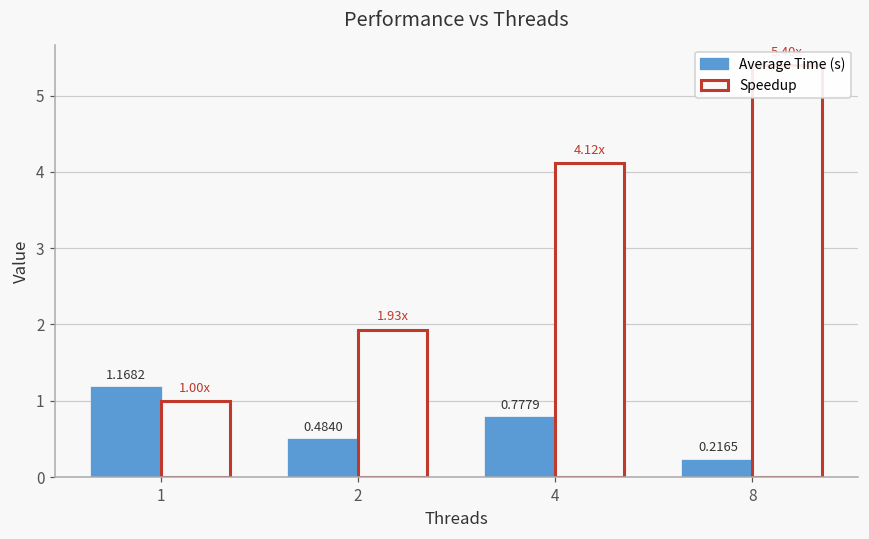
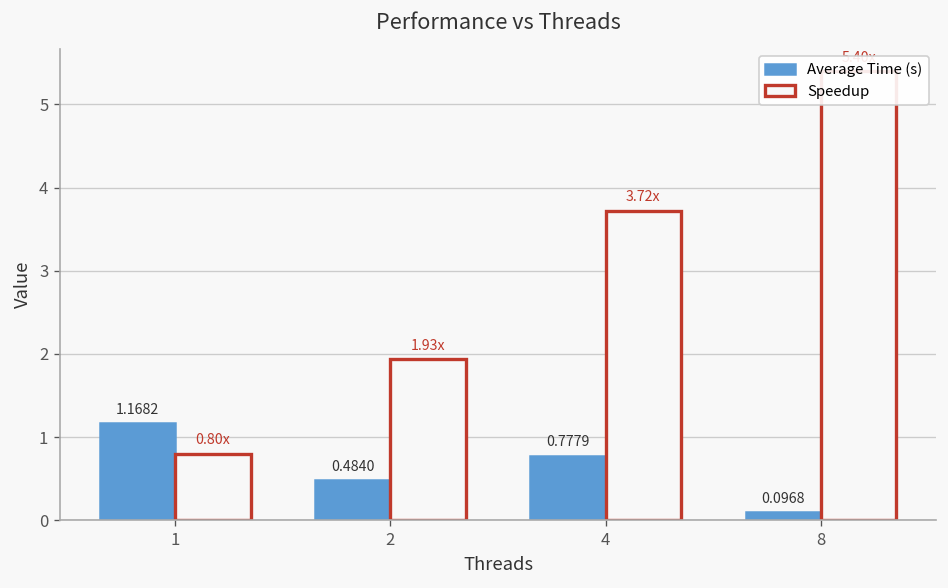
  {
    "Average Time (s)": {
      "1": "1.1682",
      "2": "0.4840",
      "4": "0.7779",
-     "8": "0.2165"
+     "8": "0.0968"
    },
    "Speedup": {
-     "1": "1.00x",
+     "1": "0.80x",
      "2": "1.93x",
-     "4": "4.12x"
+     "4": "3.72x"
    }
  }
